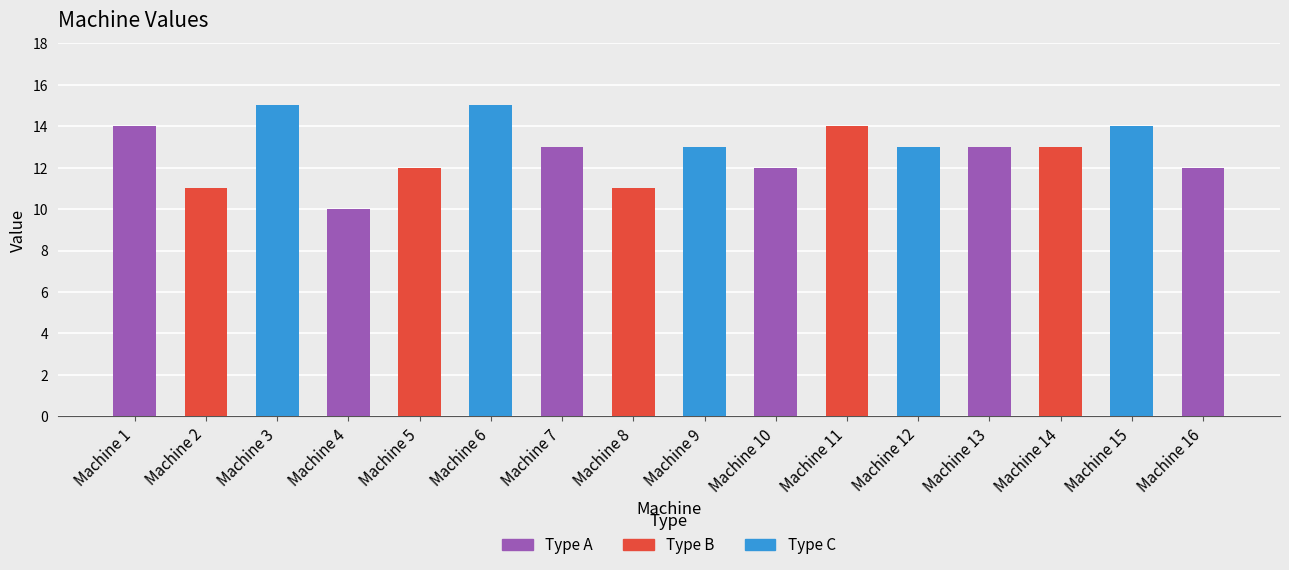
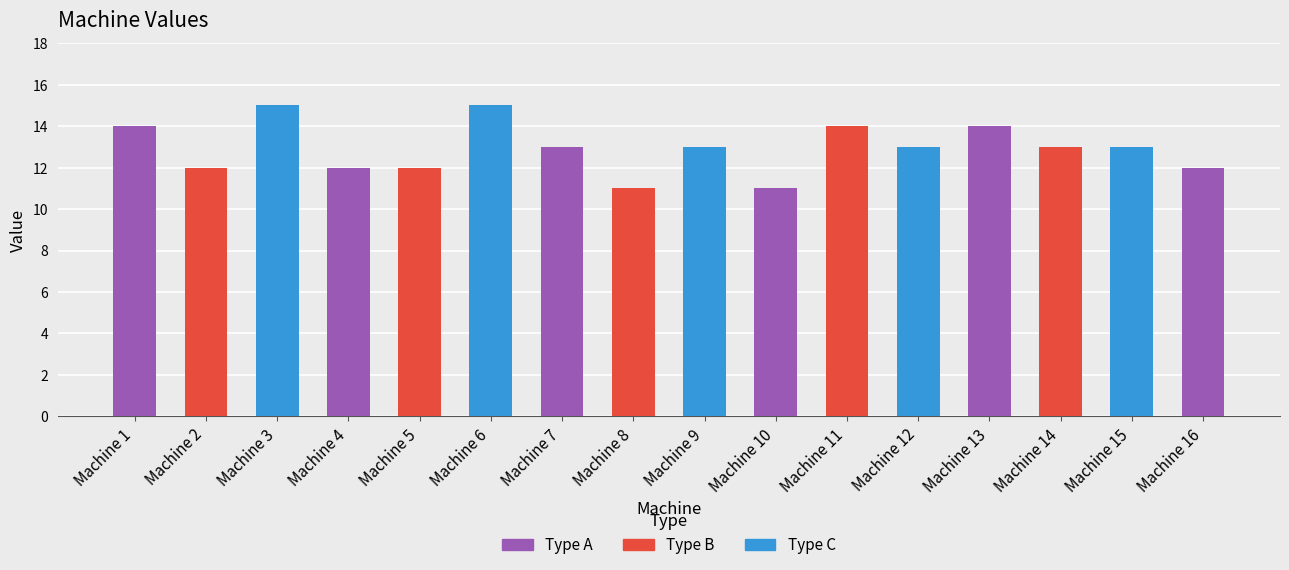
  {
    "Machine 1": 14,
-   "Machine 2": 11,
+   "Machine 2": 12,
    "Machine 3": 15,
-   "Machine 4": 10,
+   "Machine 4": 12,
    "Machine 5": 12,
    "Machine 6": 15,
    "Machine 7": 13,
    "Machine 8": 11,
    "Machine 9": 13,
-   "Machine 10": 12,
+   "Machine 10": 11,
    "Machine 11": 14,
    "Machine 12": 13,
-   "Machine 13": 13,
+   "Machine 13": 14,
    "Machine 14": 13,
-   "Machine 15": 14,
+   "Machine 15": 13,
    "Machine 16": 12
  }
